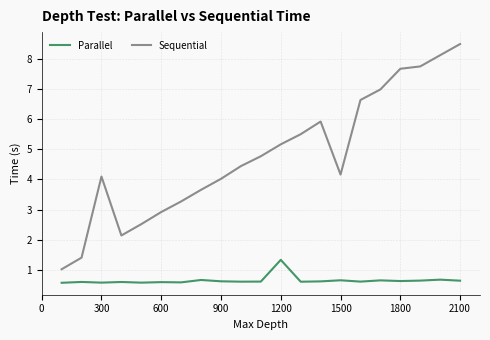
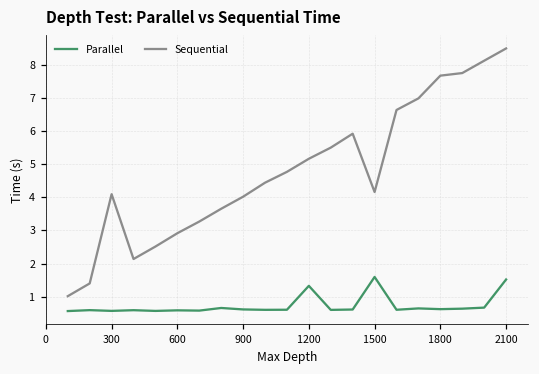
  {
    "Parallel": {
      "300": 0.6,
      "600": 0.6,
      "900": 0.6,
      "1200": 1.3,
-     "1500": 0.7,
+     "1500": 1.6,
      "1800": 0.6,
-     "2100": 0.6
+     "2100": 1.5
    },
    "Sequential": {
      "300": 4.1,
      "600": 2.9,
      "900": 4.0,
      "1200": 5.2,
      "1500": 4.2,
      "1800": 7.7,
      "2100": 8.5
    }
  }
